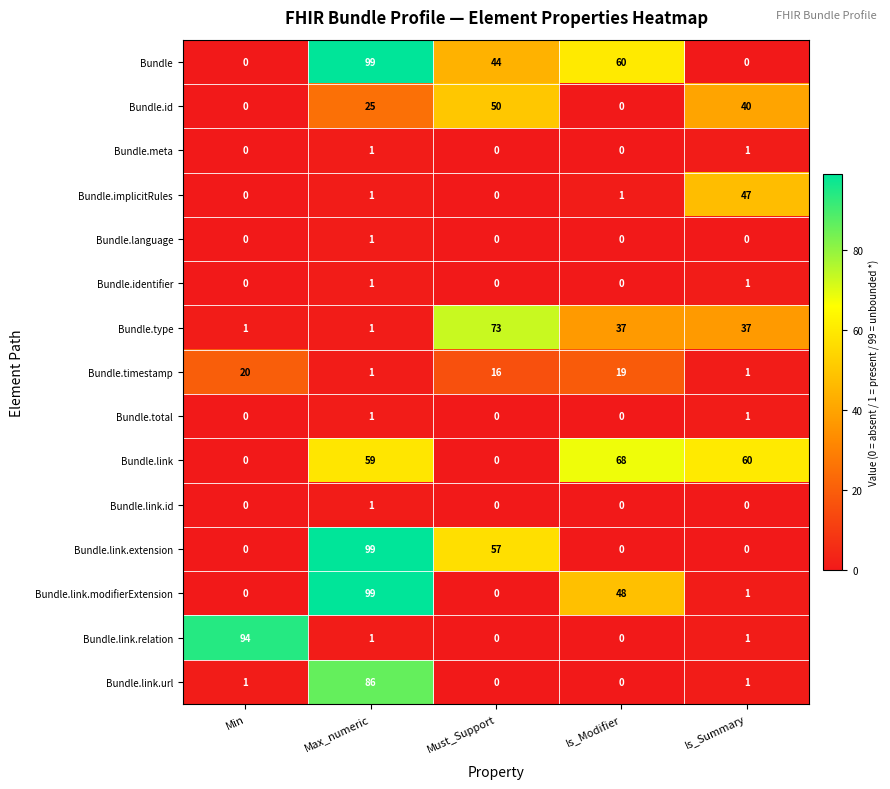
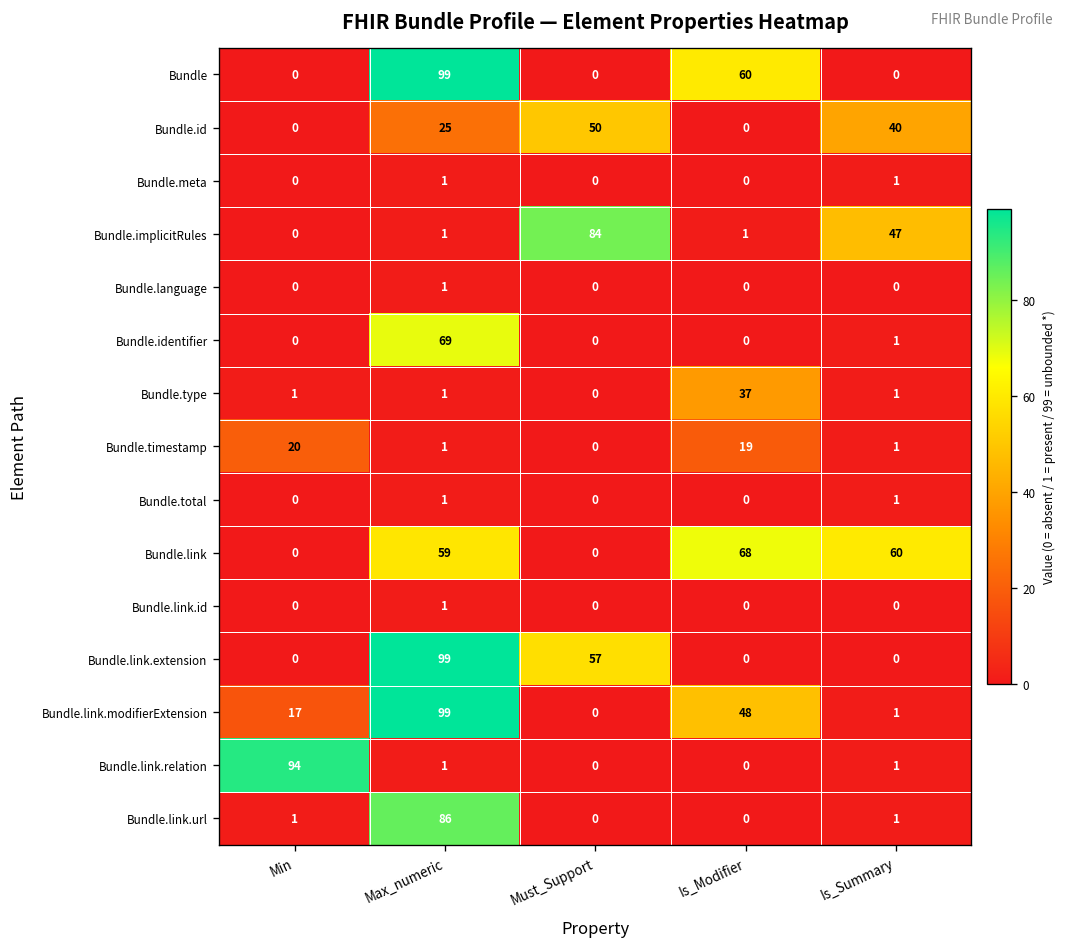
  {
    "Bundle": {
      "Min": 0,
      "Max_numeric": 99,
-     "Must_Support": 44,
+     "Must_Support": 0,
      "Is_Modifier": 60,
      "Is_Summary": 0
    },
    "Bundle.id": {
      "Min": 0,
      "Max_numeric": 25,
      "Must_Support": 50,
      "Is_Modifier": 0,
      "Is_Summary": 40
    },
    "Bundle.meta": {
      "Min": 0,
      "Max_numeric": 1,
      "Must_Support": 0,
      "Is_Modifier": 0,
      "Is_Summary": 1
    },
    "Bundle.implicitRules": {
      "Min": 0,
      "Max_numeric": 1,
-     "Must_Support": 0,
+     "Must_Support": 84,
      "Is_Modifier": 1,
      "Is_Summary": 47
    },
    "Bundle.language": {
      "Min": 0,
      "Max_numeric": 1,
      "Must_Support": 0,
      "Is_Modifier": 0,
      "Is_Summary": 0
    },
    "Bundle.identifier": {
      "Min": 0,
-     "Max_numeric": 1,
+     "Max_numeric": 69,
      "Must_Support": 0,
      "Is_Modifier": 0,
      "Is_Summary": 1
    },
    "Bundle.type": {
      "Min": 1,
      "Max_numeric": 1,
-     "Must_Support": 73,
+     "Must_Support": 0,
      "Is_Modifier": 37,
-     "Is_Summary": 37
+     "Is_Summary": 1
    },
    "Bundle.timestamp": {
      "Min": 20,
      "Max_numeric": 1,
-     "Must_Support": 16,
+     "Must_Support": 0,
      "Is_Modifier": 19,
      "Is_Summary": 1
    },
    "Bundle.total": {
      "Min": 0,
      "Max_numeric": 1,
      "Must_Support": 0,
      "Is_Modifier": 0,
      "Is_Summary": 1
    },
    "Bundle.link": {
      "Min": 0,
      "Max_numeric": 59,
      "Must_Support": 0,
      "Is_Modifier": 68,
      "Is_Summary": 60
    },
    "Bundle.link.id": {
      "Min": 0,
      "Max_numeric": 1,
      "Must_Support": 0,
      "Is_Modifier": 0,
      "Is_Summary": 0
    },
    "Bundle.link.extension": {
      "Min": 0,
      "Max_numeric": 99,
      "Must_Support": 57,
      "Is_Modifier": 0,
      "Is_Summary": 0
    },
    "Bundle.link.modifierExtension": {
-     "Min": 0,
+     "Min": 17,
      "Max_numeric": 99,
      "Must_Support": 0,
      "Is_Modifier": 48,
      "Is_Summary": 1
    },
    "Bundle.link.relation": {
      "Min": 94,
      "Max_numeric": 1,
      "Must_Support": 0,
      "Is_Modifier": 0,
      "Is_Summary": 1
    },
    "Bundle.link.url": {
      "Min": 1,
      "Max_numeric": 86,
      "Must_Support": 0,
      "Is_Modifier": 0,
      "Is_Summary": 1
    }
  }
